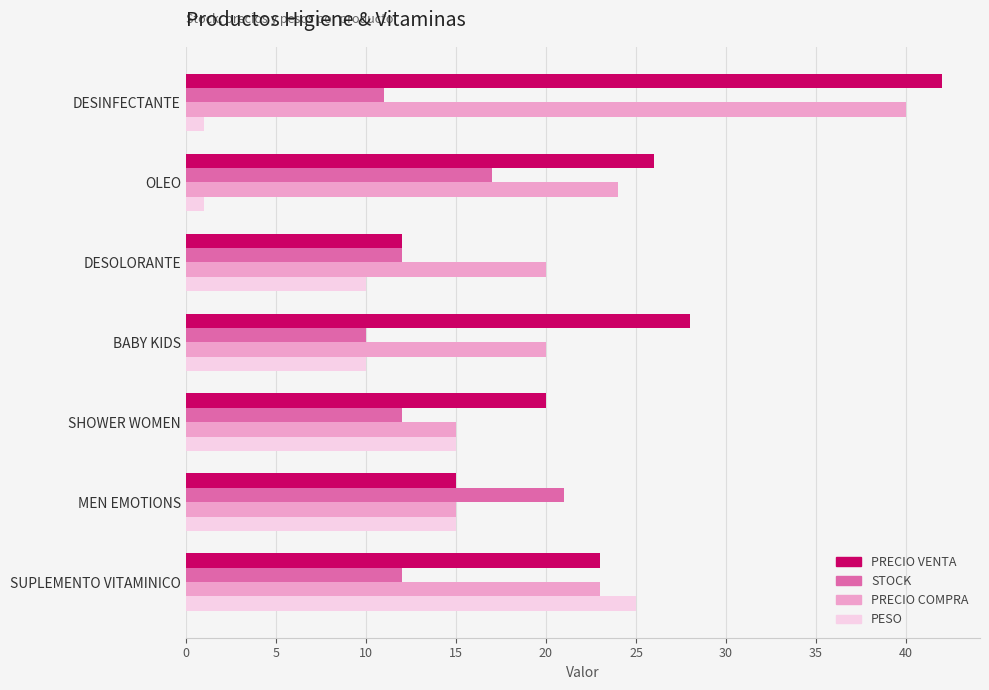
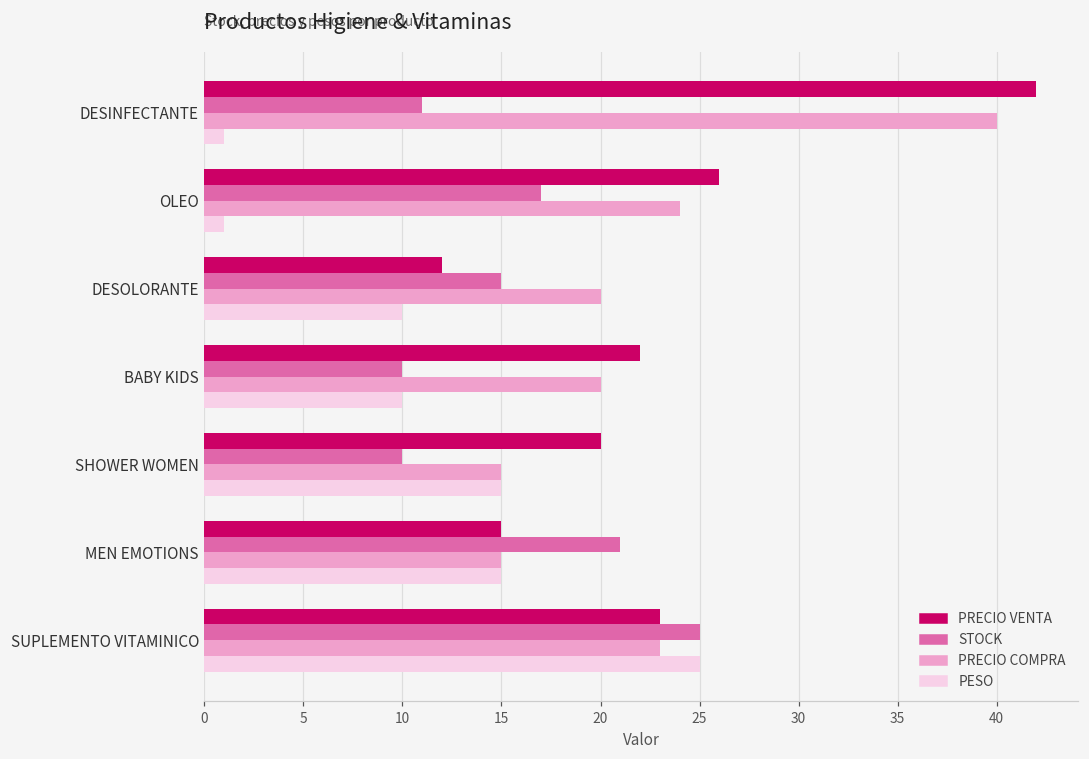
  {
    "PRECIO VENTA": {
      "DESINFECTANTE": 42,
      "OLEO": 26,
      "DESOLORANTE": 12,
-     "BABY KIDS": 28,
+     "BABY KIDS": 22,
      "SHOWER WOMEN": 20,
      "MEN EMOTIONS": 15,
      "SUPLEMENTO VITAMINICO": 23
    },
    "STOCK": {
      "DESINFECTANTE": 11,
      "OLEO": 17,
-     "DESOLORANTE": 12,
+     "DESOLORANTE": 15,
      "BABY KIDS": 10,
-     "SHOWER WOMEN": 12,
+     "SHOWER WOMEN": 10,
      "MEN EMOTIONS": 21,
-     "SUPLEMENTO VITAMINICO": 12
+     "SUPLEMENTO VITAMINICO": 25
    }
  }
